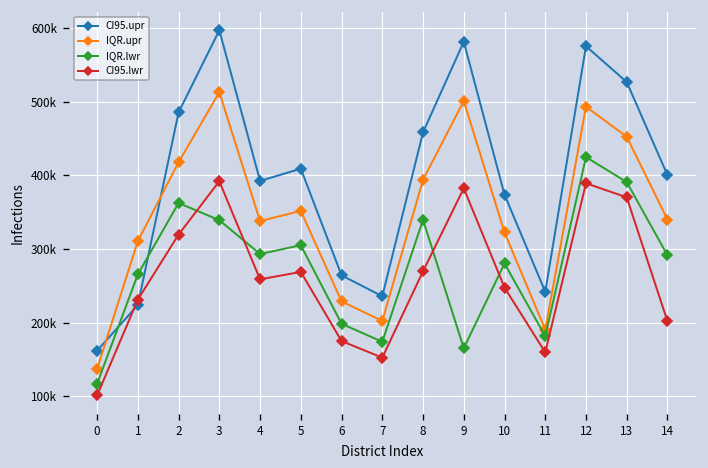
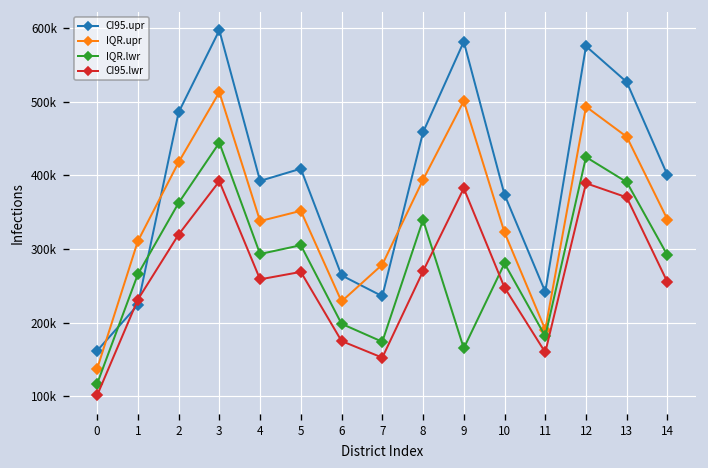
  {
    "CI95.upr": {
      "0": 160000,
      "1": 220000,
      "2": 490000,
      "3": 600000,
      "4": 390000,
      "5": 410000,
      "6": 260000,
      "7": 240000,
      "8": 460000,
      "9": 580000,
      "10": 370000,
      "11": 240000,
      "12": 580000,
      "13": 530000,
      "14": 400000
    },
    "IQR.upr": {
      "0": 140000,
      "1": 310000,
      "2": 420000,
      "3": 510000,
      "4": 340000,
      "5": 350000,
      "6": 230000,
-     "7": 200000,
+     "7": 280000,
      "8": 390000,
      "9": 500000,
      "10": 320000,
      "11": 190000,
      "12": 490000,
      "13": 450000,
      "14": 340000
    },
    "IQR.lwr": {
      "0": 120000,
      "1": 270000,
      "2": 360000,
-     "3": 340000,
+     "3": 440000,
      "4": 290000,
      "5": 310000,
      "6": 200000,
      "7": 170000,
      "8": 340000,
      "9": 170000,
      "10": 280000,
      "11": 180000,
      "12": 420000,
      "13": 390000,
      "14": 290000
    },
    "CI95.lwr": {
      "0": 100000,
      "1": 230000,
      "2": 320000,
      "3": 390000,
      "4": 260000,
      "5": 270000,
      "6": 170000,
      "7": 150000,
      "8": 270000,
      "9": 380000,
      "10": 250000,
      "11": 160000,
      "12": 390000,
      "13": 370000,
-     "14": 200000
+     "14": 250000
    }
  }
